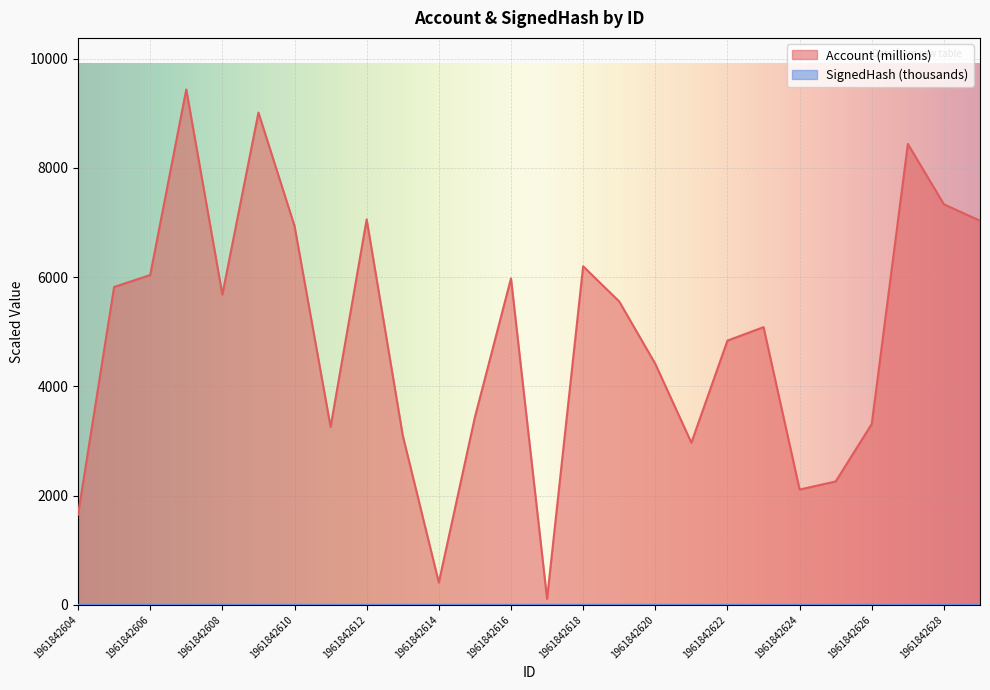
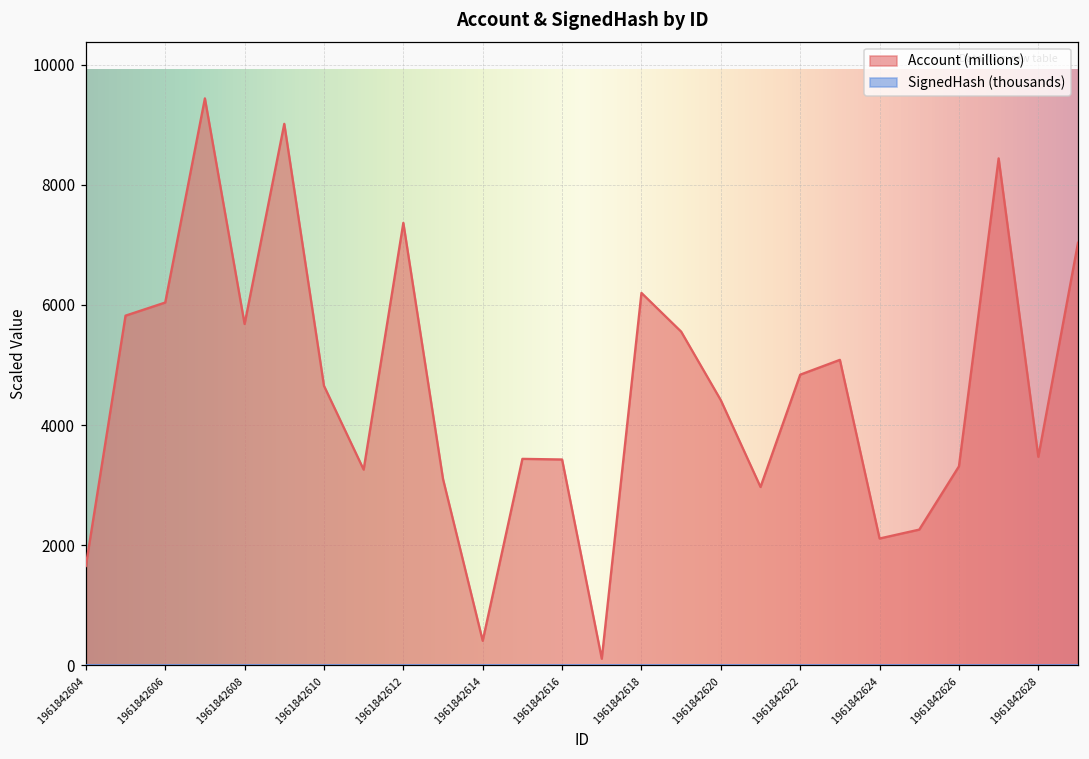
  {
    "Account (millions)": {
      "1961842604": 1700,
      "1961842606": 6000,
      "1961842608": 5700,
-     "1961842610": 6900,
-     "1961842612": 7100,
+     "1961842610": 4700,
+     "1961842612": 7400,
      "1961842614": 400,
-     "1961842616": 6000,
+     "1961842616": 3400,
      "1961842618": 6200,
      "1961842620": 4400,
      "1961842622": 4800,
      "1961842624": 2100,
      "1961842626": 3300,
-     "1961842628": 7300
+     "1961842628": 3500
    },
    "SignedHash (thousands)": {
      "1961842604": 0,
      "1961842606": 0,
      "1961842608": 0,
      "1961842610": 0,
      "1961842612": 0,
      "1961842614": 0,
      "1961842616": 0,
      "1961842618": 0,
      "1961842620": 0,
      "1961842622": 0,
      "1961842624": 0,
      "1961842626": 0,
      "1961842628": 0
    }
  }
